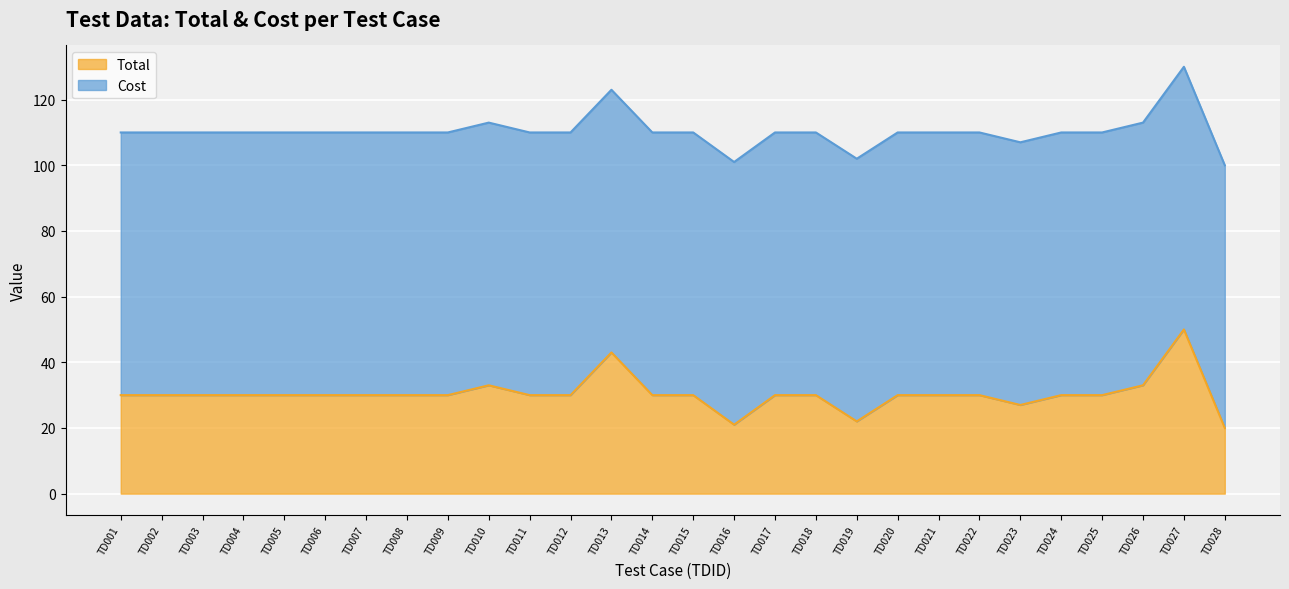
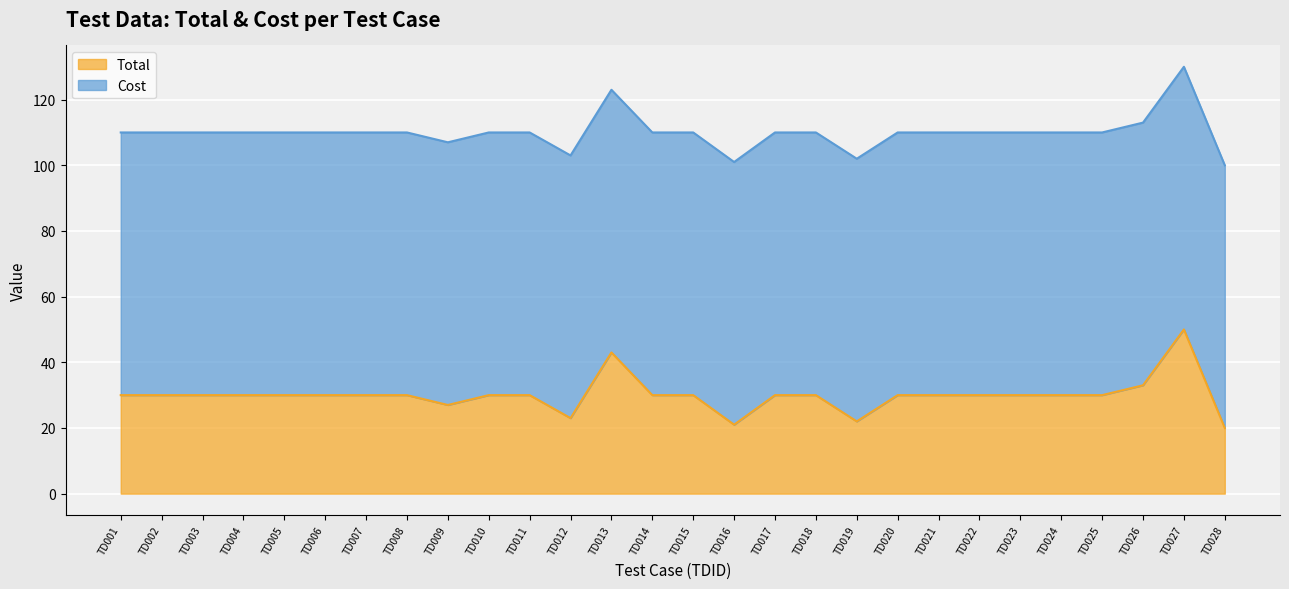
  {
    "Total": {
      "TD001": 30,
      "TD002": 30,
      "TD003": 30,
      "TD004": 30,
      "TD005": 30,
      "TD006": 30,
      "TD007": 30,
      "TD008": 30,
-     "TD009": 30,
-     "TD010": 33,
+     "TD009": 27,
+     "TD010": 30,
      "TD011": 30,
-     "TD012": 30,
+     "TD012": 23,
      "TD013": 43,
      "TD014": 30,
      "TD015": 30,
      "TD016": 21,
      "TD017": 30,
      "TD018": 30,
      "TD019": 22,
      "TD020": 30,
      "TD021": 30,
      "TD022": 30,
-     "TD023": 27,
+     "TD023": 30,
      "TD024": 30,
      "TD025": 30,
      "TD026": 33,
      "TD027": 50,
      "TD028": 20
    },
    "Cost": {
      "TD001": 80,
      "TD002": 80,
      "TD003": 80,
      "TD004": 80,
      "TD005": 80,
      "TD006": 80,
      "TD007": 80,
      "TD008": 80,
      "TD009": 80,
      "TD010": 80,
      "TD011": 80,
      "TD012": 80,
      "TD013": 80,
      "TD014": 80,
      "TD015": 80,
      "TD016": 80,
      "TD017": 80,
      "TD018": 80,
      "TD019": 80,
      "TD020": 80,
      "TD021": 80,
      "TD022": 80,
      "TD023": 80,
      "TD024": 80,
      "TD025": 80,
      "TD026": 80,
      "TD027": 80,
      "TD028": 80
    }
  }
